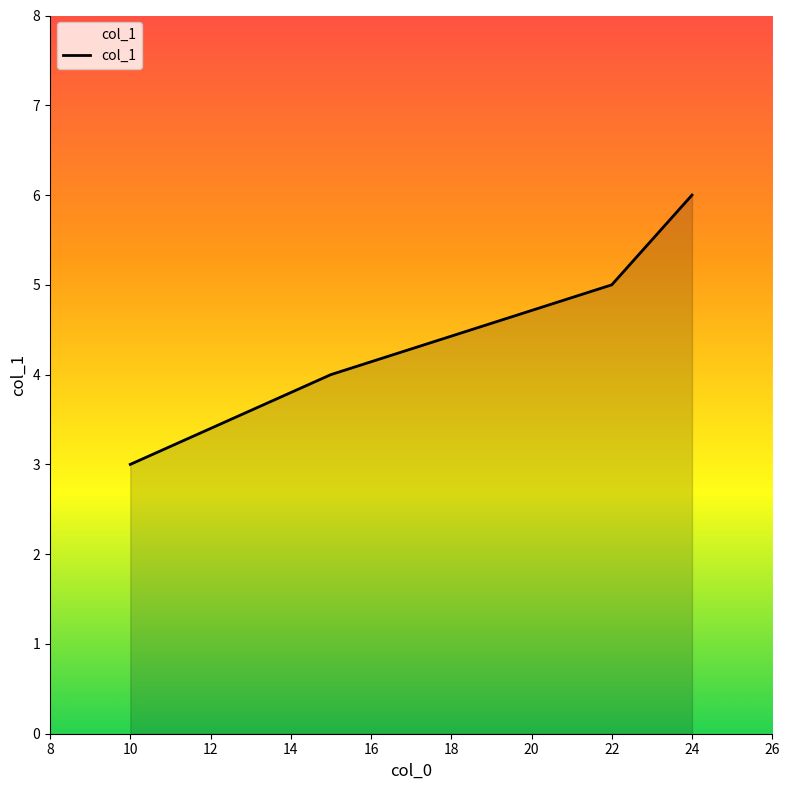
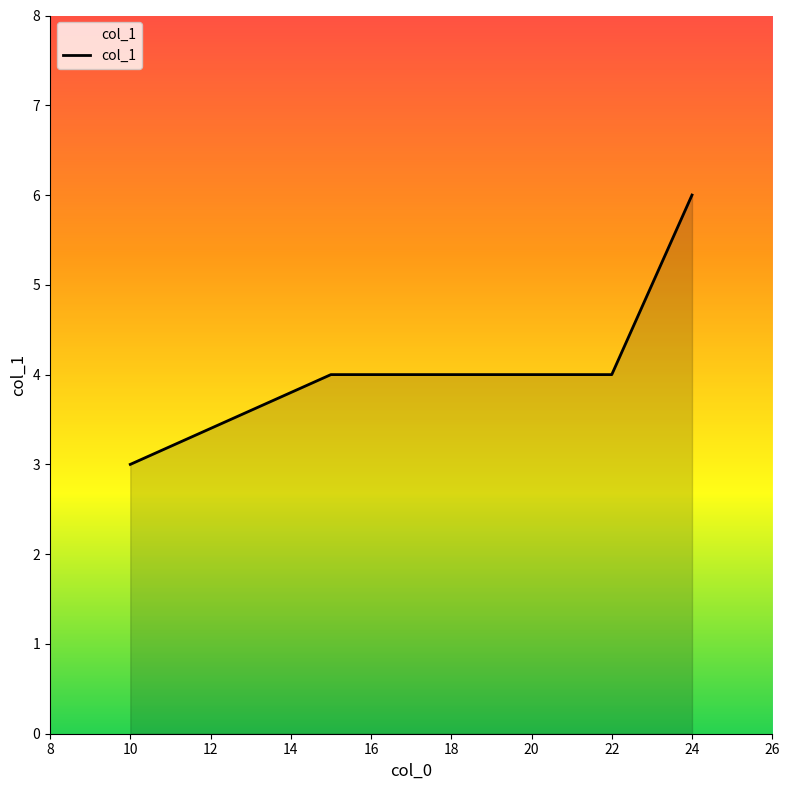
  {
    "10": 3,
-   "22": 5,
+   "22": 4,
    "24": 6
  }
